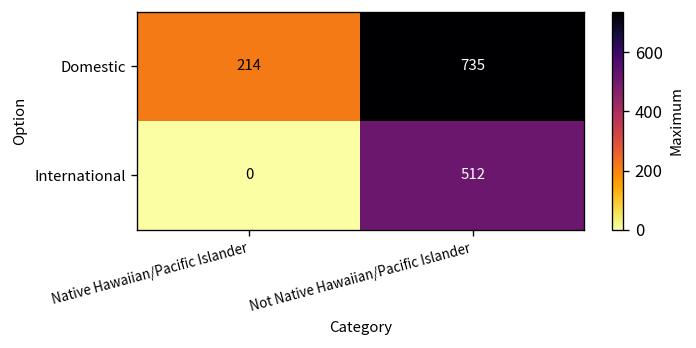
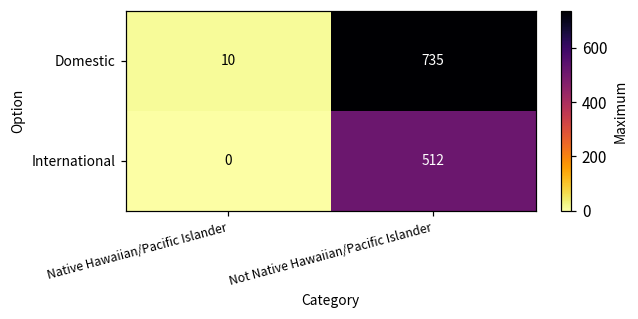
  {
    "Domestic": {
-     "Native Hawaiian/Pacific Islander": 214,
+     "Native Hawaiian/Pacific Islander": 10,
      "Not Native Hawaiian/Pacific Islander": 735
    },
    "International": {
      "Native Hawaiian/Pacific Islander": 0,
      "Not Native Hawaiian/Pacific Islander": 512
    }
  }
